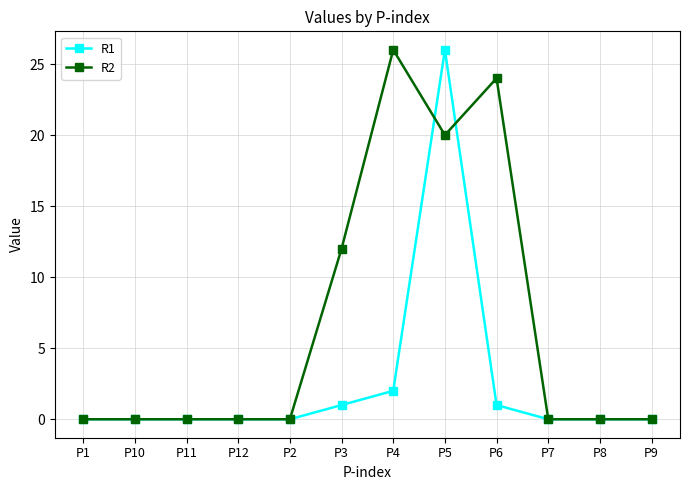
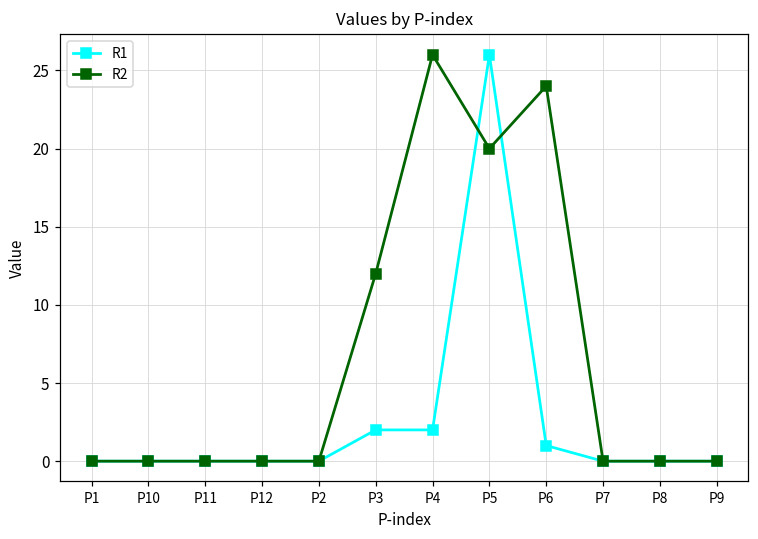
  {
    "R1": {
-     "P3": 1,
+     "P3": 2,
      "P4": 2,
      "P5": 26,
      "P6": 1
    },
    "R2": {
      "P3": 12,
      "P4": 26,
      "P5": 20,
      "P6": 24
    }
  }
